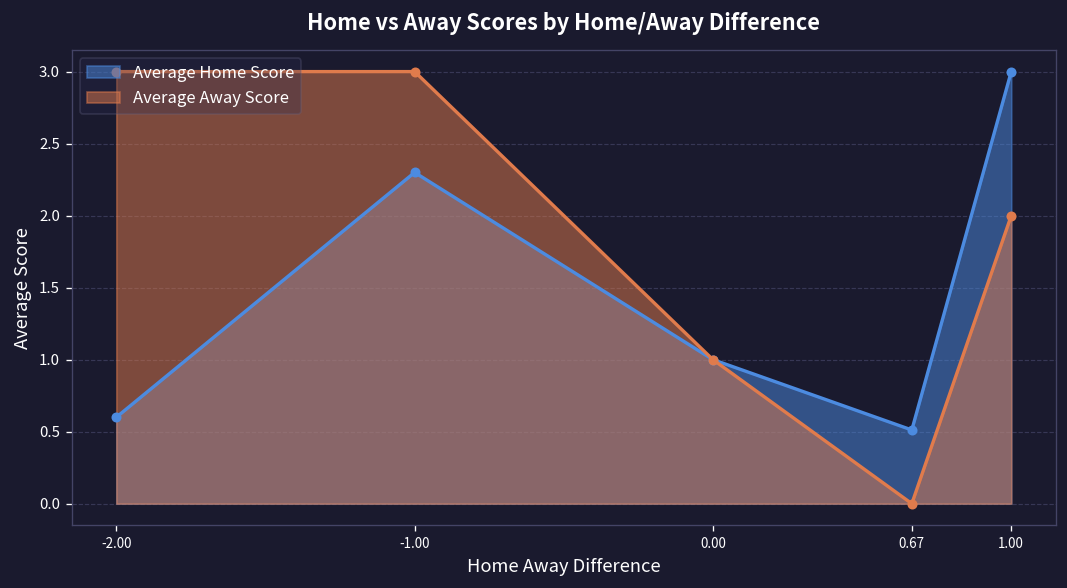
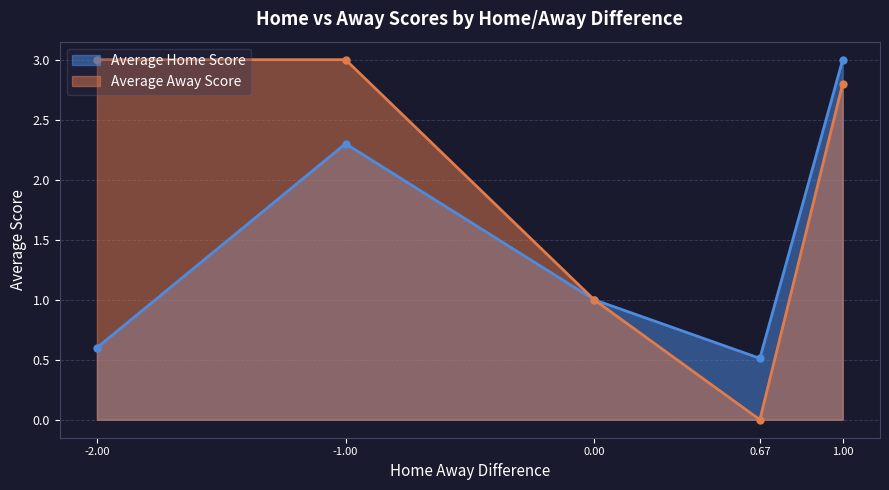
  {
    "Average Home Score": {
      "-2.00": 0.6,
      "-1.00": 2.3,
      "0.67": 0.5,
      "1.00": 3.0
    },
    "Average Away Score": {
      "-1.00": 3.0,
      "0.67": 0.0,
-     "1.00": 2.0
+     "1.00": 2.8
    }
  }
